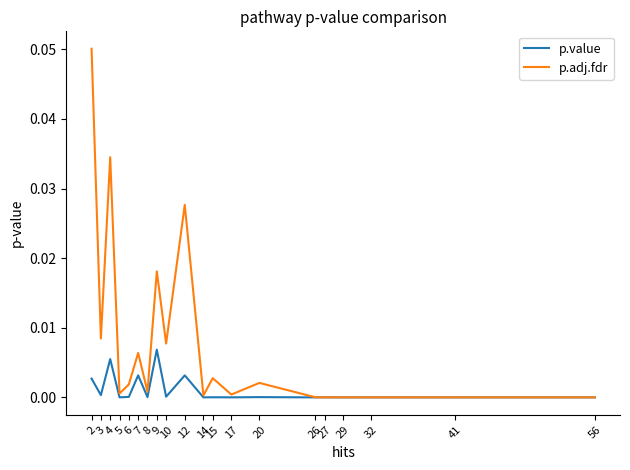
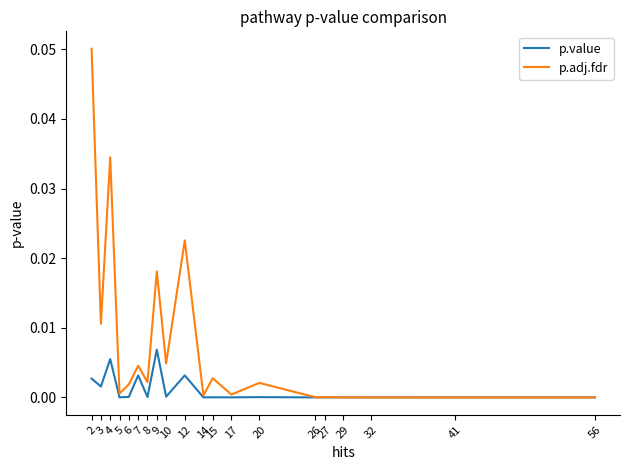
  {
    "p.value": {
      "2": 0.003,
-     "3": 0.000,
+     "3": 0.002,
      "4": 0.006,
      "5": 0.000,
      "6": 0.000,
      "7": 0.003,
      "8": 0.000,
      "9": 0.007,
      "10": 0.000,
      "12": 0.003,
      "15": 0.000,
      "17": 0.000,
      "20": 0.000
    },
    "p.adj.fdr": {
      "2": 0.050,
-     "3": 0.008,
+     "3": 0.011,
      "4": 0.035,
      "5": 0.001,
      "6": 0.002,
-     "7": 0.006,
-     "8": 0.001,
+     "7": 0.005,
+     "8": 0.002,
      "9": 0.018,
-     "10": 0.008,
-     "12": 0.028,
+     "10": 0.005,
+     "12": 0.023,
      "15": 0.003,
      "17": 0.000,
      "20": 0.002
    }
  }
